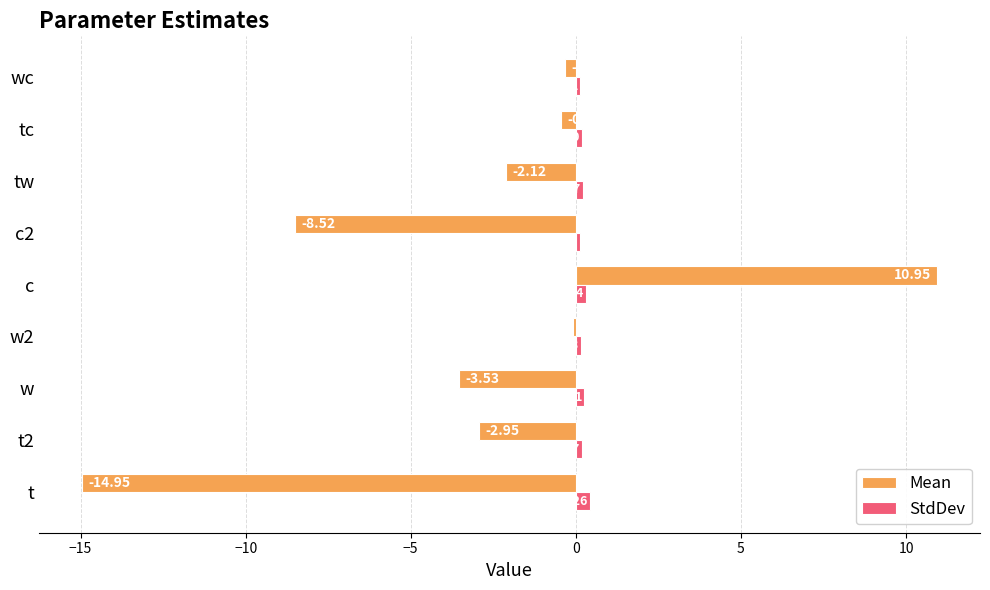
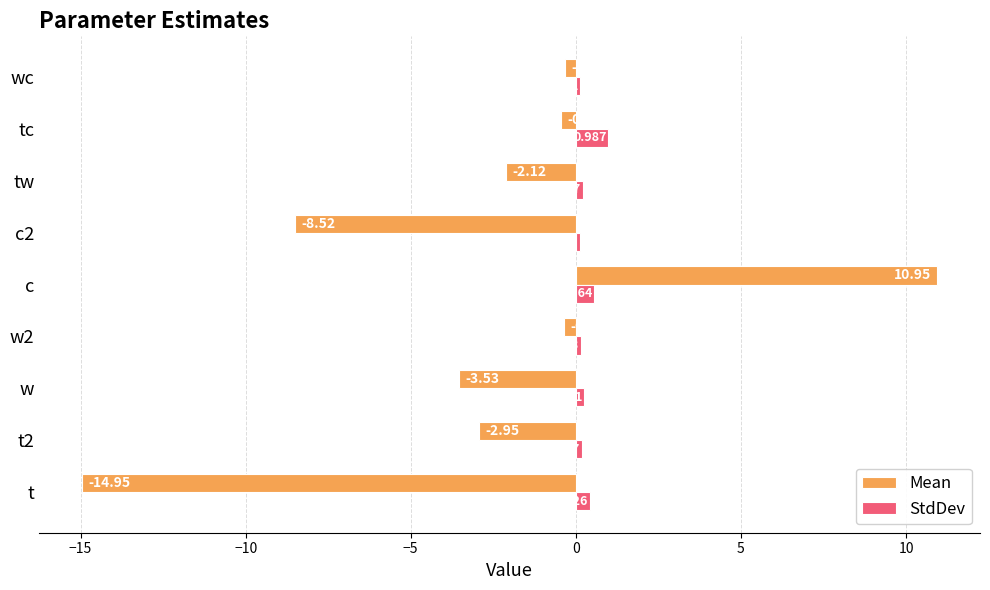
  {
    "Mean": {
      "wc": -0.3,
      "tc": -0.4,
-     "w2": -0.1
+     "w2": -0.4
    },
    "StdDev": {
      "wc": 0.1,
-     "tc": 0.2,
+     "tc": 1.0,
      "tw": 0.2,
      "c2": 0.1,
-     "c": 0.3,
+     "c": 0.6,
      "w2": 0.1,
      "w": 0.3,
      "t2": 0.2,
      "t": 0.4
    }
  }
